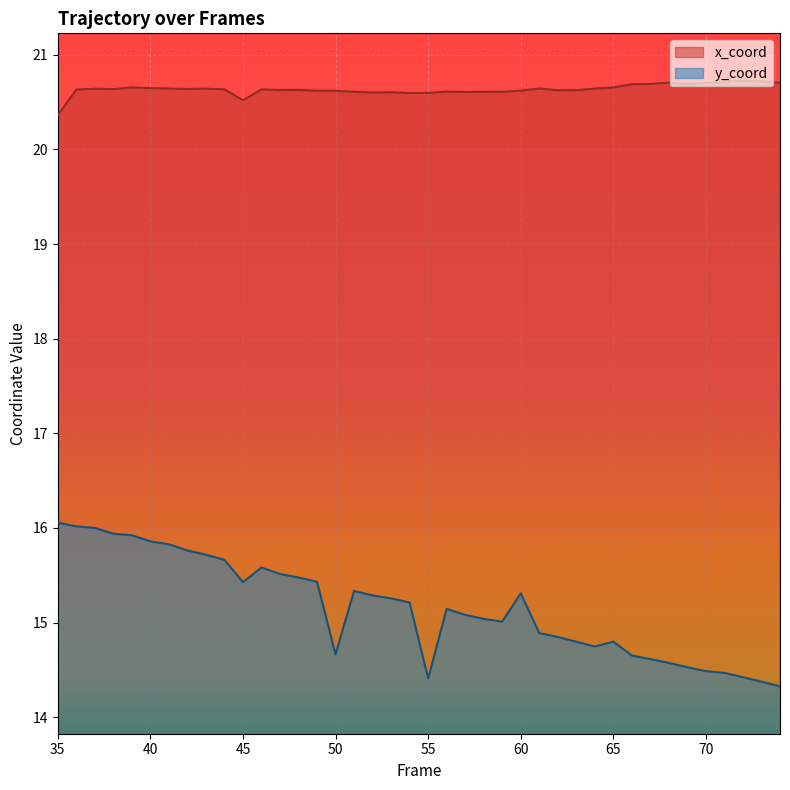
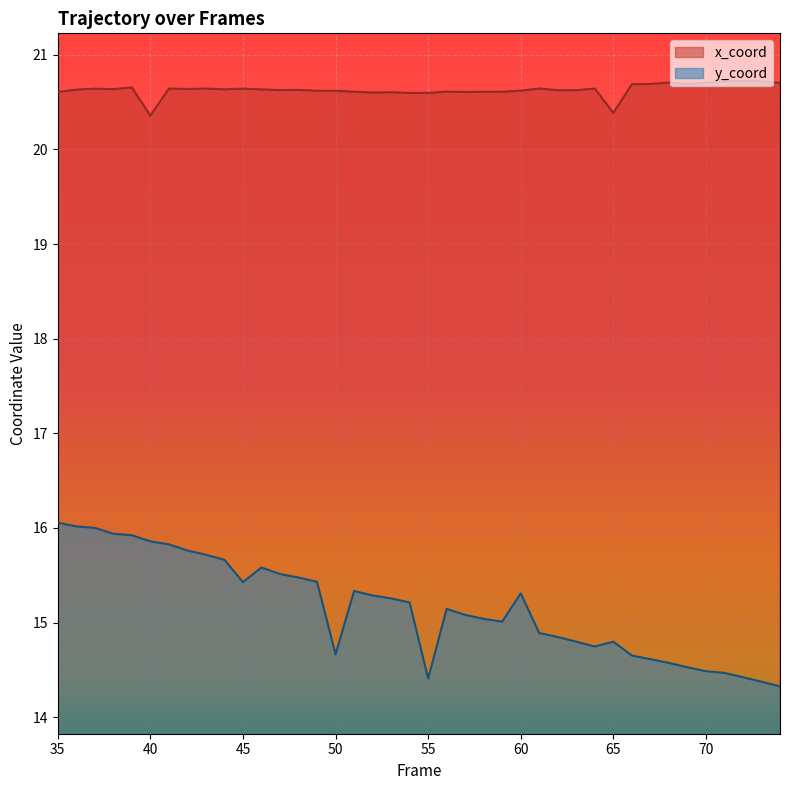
  {
    "x_coord": {
-     "35": 20.4,
-     "40": 20.6,
-     "45": 20.5,
+     "35": 20.6,
+     "40": 20.4,
+     "45": 20.6,
      "50": 20.6,
      "55": 20.6,
      "60": 20.6,
-     "65": 20.7
+     "65": 20.4
    },
    "y_coord": {
      "35": 16.1,
      "40": 15.9,
      "45": 15.4,
      "50": 14.7,
      "55": 14.4,
      "60": 15.3,
      "65": 14.8,
      "70": 14.5
    }
  }
